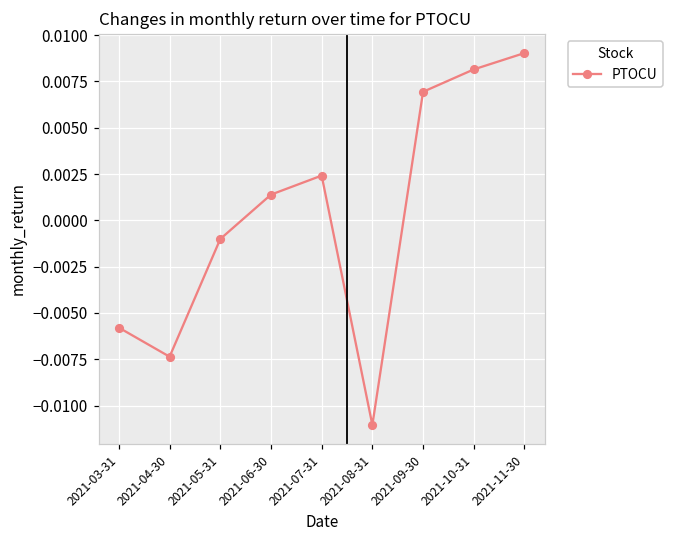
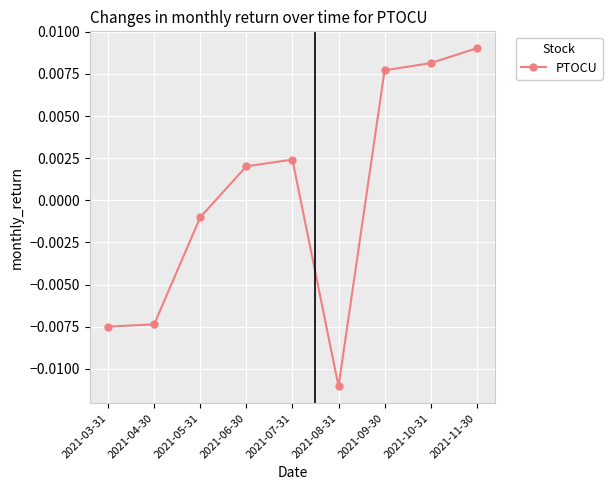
  {
-   "2021-03-31": -0.0058,
+   "2021-03-31": -0.0075,
    "2021-04-30": -0.0074,
    "2021-05-31": -0.0010,
-   "2021-06-30": 0.0014,
+   "2021-06-30": 0.0020,
    "2021-07-31": 0.0024,
    "2021-08-31": -0.0110,
-   "2021-09-30": 0.0069,
+   "2021-09-30": 0.0077,
    "2021-10-31": 0.0081,
    "2021-11-30": 0.0090
  }
